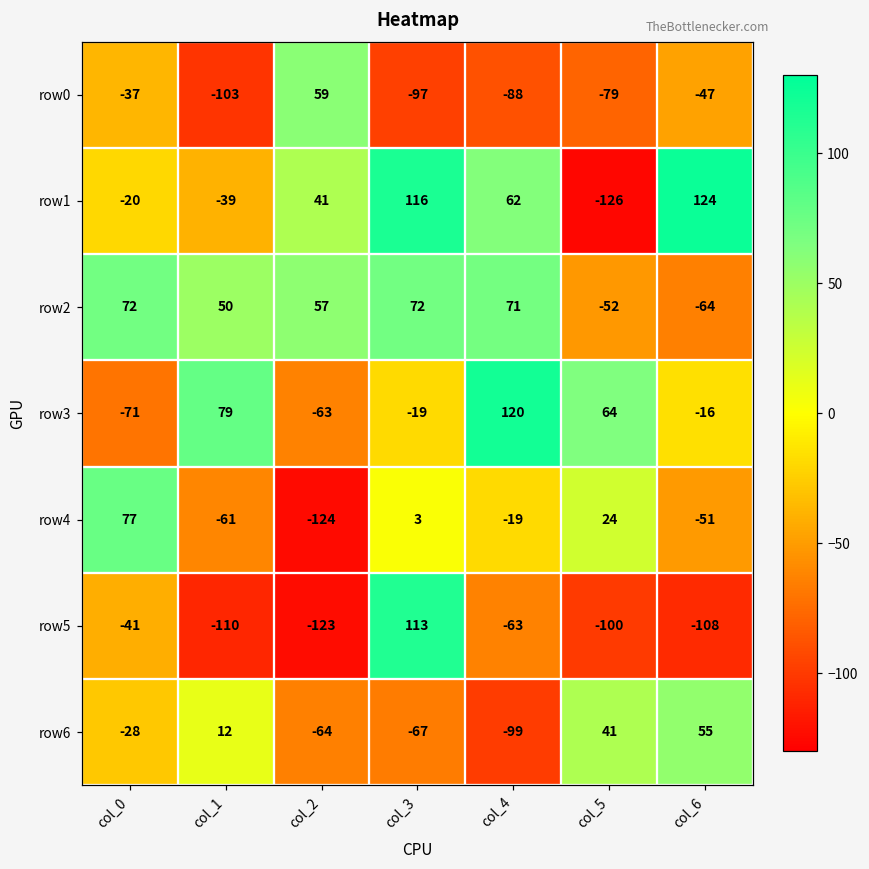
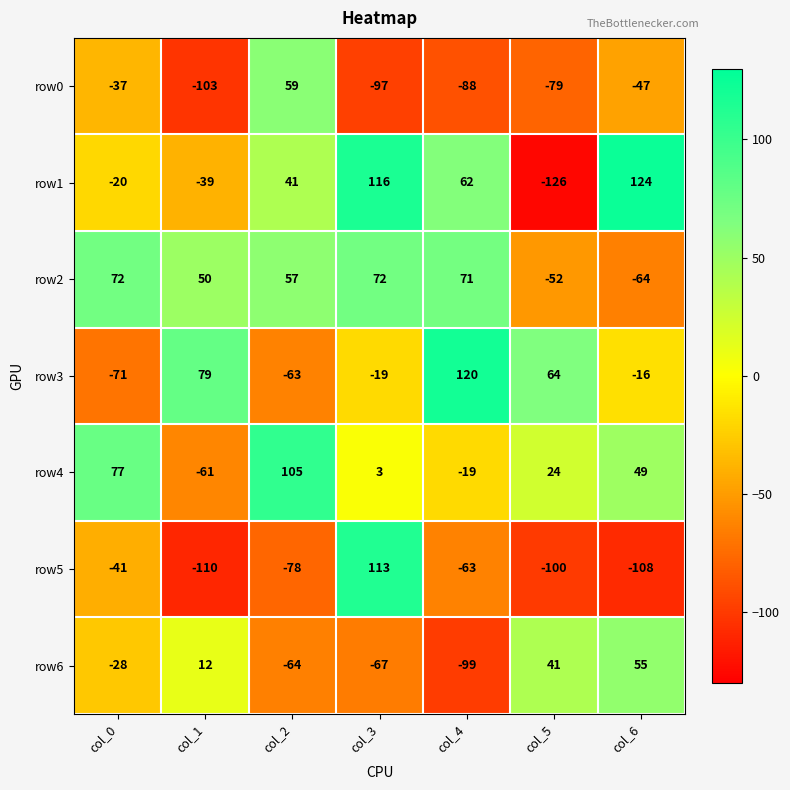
  {
    "row0": {
      "col_0": -37,
      "col_1": -103,
      "col_2": 59,
      "col_3": -97,
      "col_4": -88,
      "col_5": -79,
      "col_6": -47
    },
    "row1": {
      "col_0": -20,
      "col_1": -39,
      "col_2": 41,
      "col_3": 116,
      "col_4": 62,
      "col_5": -126,
      "col_6": 124
    },
    "row2": {
      "col_0": 72,
      "col_1": 50,
      "col_2": 57,
      "col_3": 72,
      "col_4": 71,
      "col_5": -52,
      "col_6": -64
    },
    "row3": {
      "col_0": -71,
      "col_1": 79,
      "col_2": -63,
      "col_3": -19,
      "col_4": 120,
      "col_5": 64,
      "col_6": -16
    },
    "row4": {
      "col_0": 77,
      "col_1": -61,
-     "col_2": -124,
+     "col_2": 105,
      "col_3": 3,
      "col_4": -19,
      "col_5": 24,
-     "col_6": -51
+     "col_6": 49
    },
    "row5": {
      "col_0": -41,
      "col_1": -110,
-     "col_2": -123,
+     "col_2": -78,
      "col_3": 113,
      "col_4": -63,
      "col_5": -100,
      "col_6": -108
    },
    "row6": {
      "col_0": -28,
      "col_1": 12,
      "col_2": -64,
      "col_3": -67,
      "col_4": -99,
      "col_5": 41,
      "col_6": 55
    }
  }
